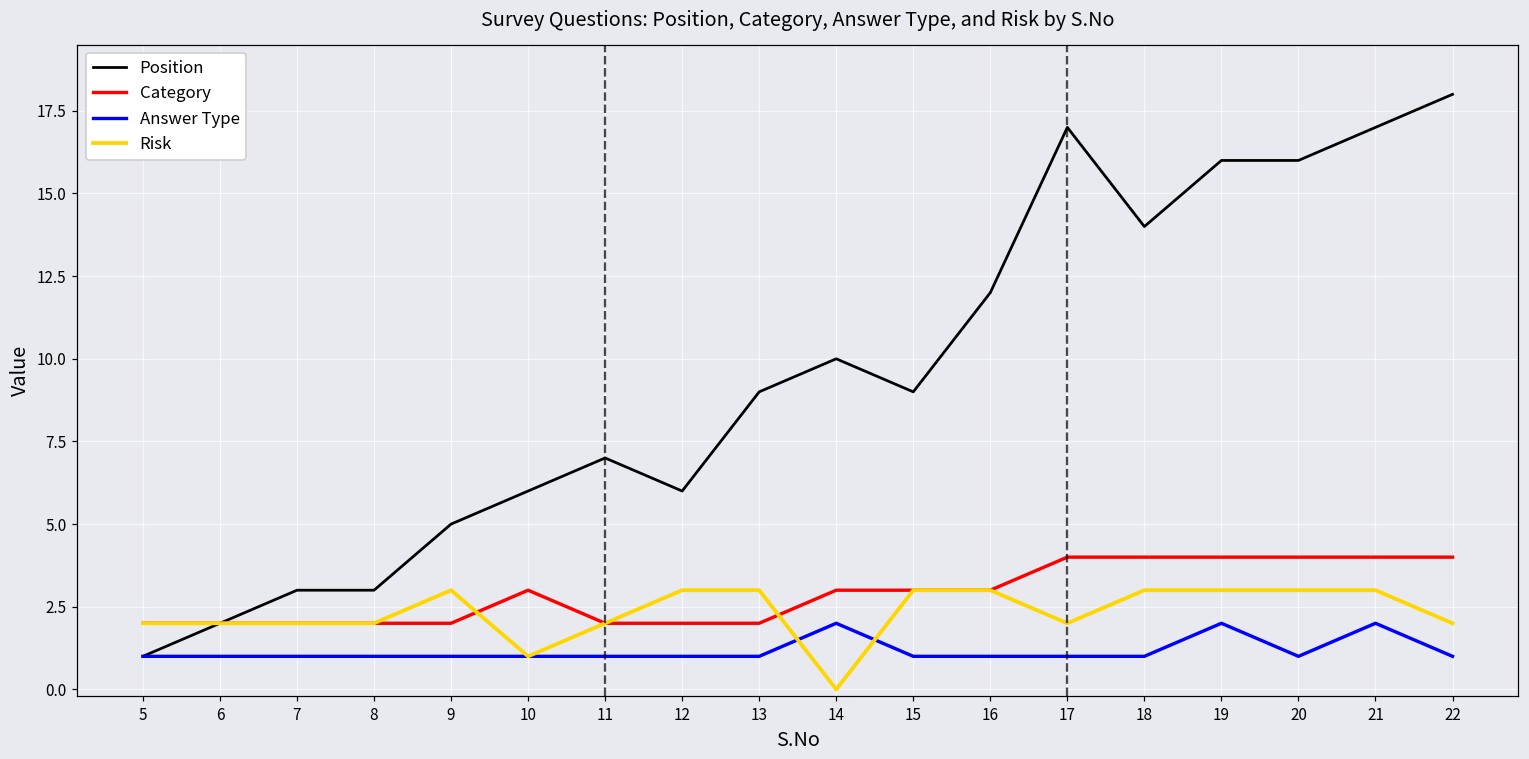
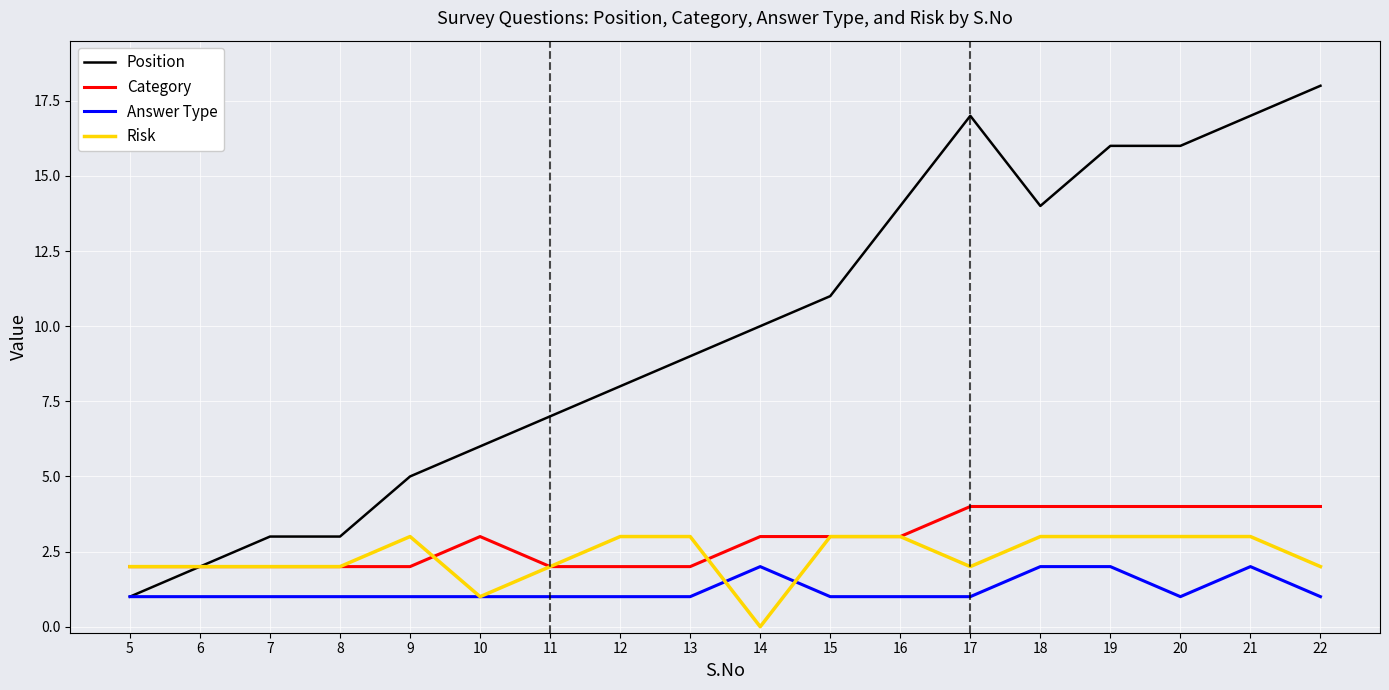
  {
    "Position": {
      "7": 3,
      "8": 3,
      "9": 5,
      "10": 6,
      "11": 7,
-     "12": 6,
+     "12": 8,
      "13": 9,
      "14": 10,
-     "15": 9,
-     "16": 12,
+     "15": 11,
+     "16": 14,
      "17": 17,
      "18": 14,
      "19": 16,
      "20": 16,
      "21": 17,
      "22": 18
    },
    "Category": {
      "9": 2,
      "10": 3,
      "12": 2,
      "13": 2,
      "14": 3,
      "17": 4,
      "18": 4,
      "19": 4,
      "20": 4,
      "21": 4,
      "22": 4
    },
    "Answer Type": {
      "6": 1,
      "7": 1,
      "8": 1,
      "9": 1,
      "11": 1,
      "12": 1,
      "13": 1,
      "14": 2,
      "15": 1,
      "16": 1,
      "17": 1,
-     "18": 1,
+     "18": 2,
      "19": 2,
      "20": 1,
      "21": 2,
      "22": 1
    },
    "Risk": {
      "9": 3,
      "12": 3,
      "13": 3,
      "14": 0,
      "17": 2,
      "18": 3,
      "19": 3,
      "20": 3,
      "21": 3,
      "22": 2
    }
  }
